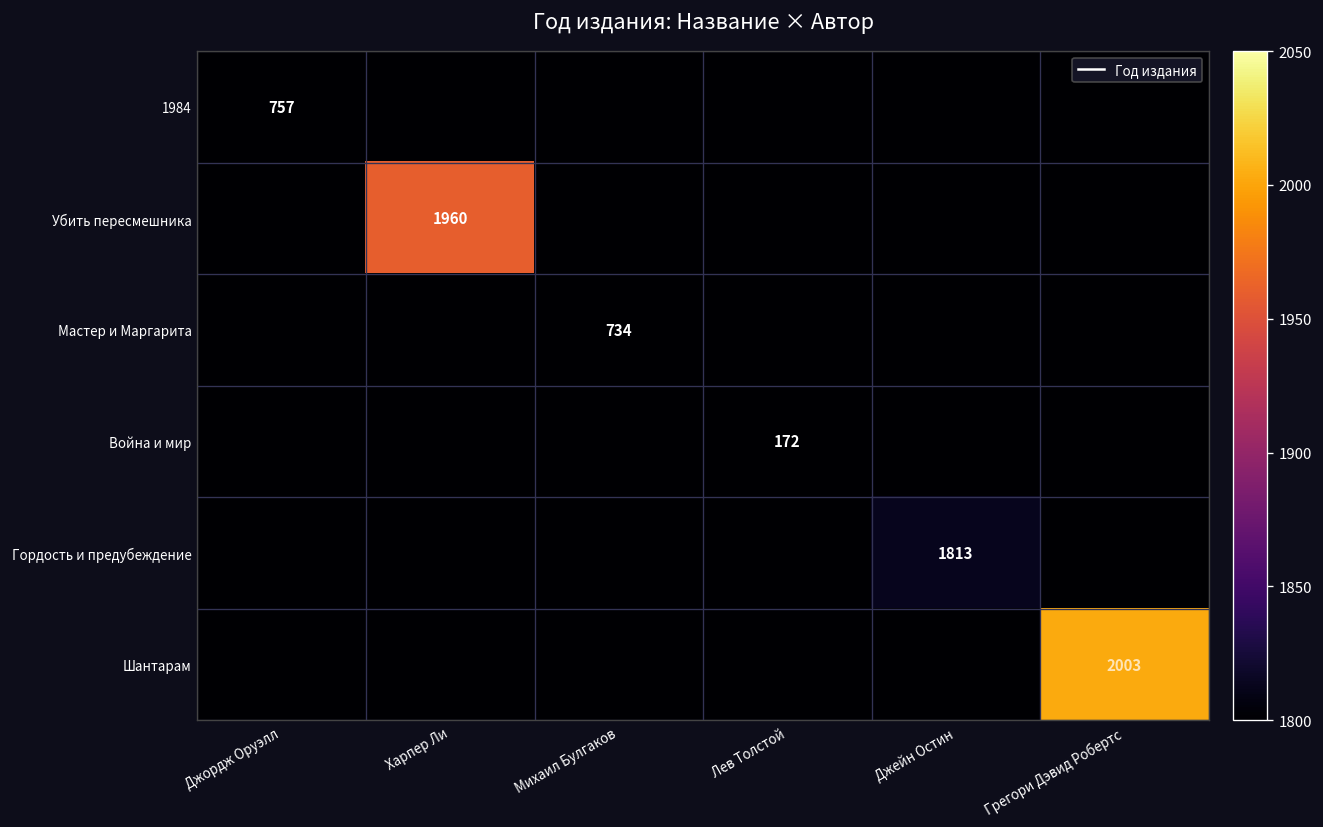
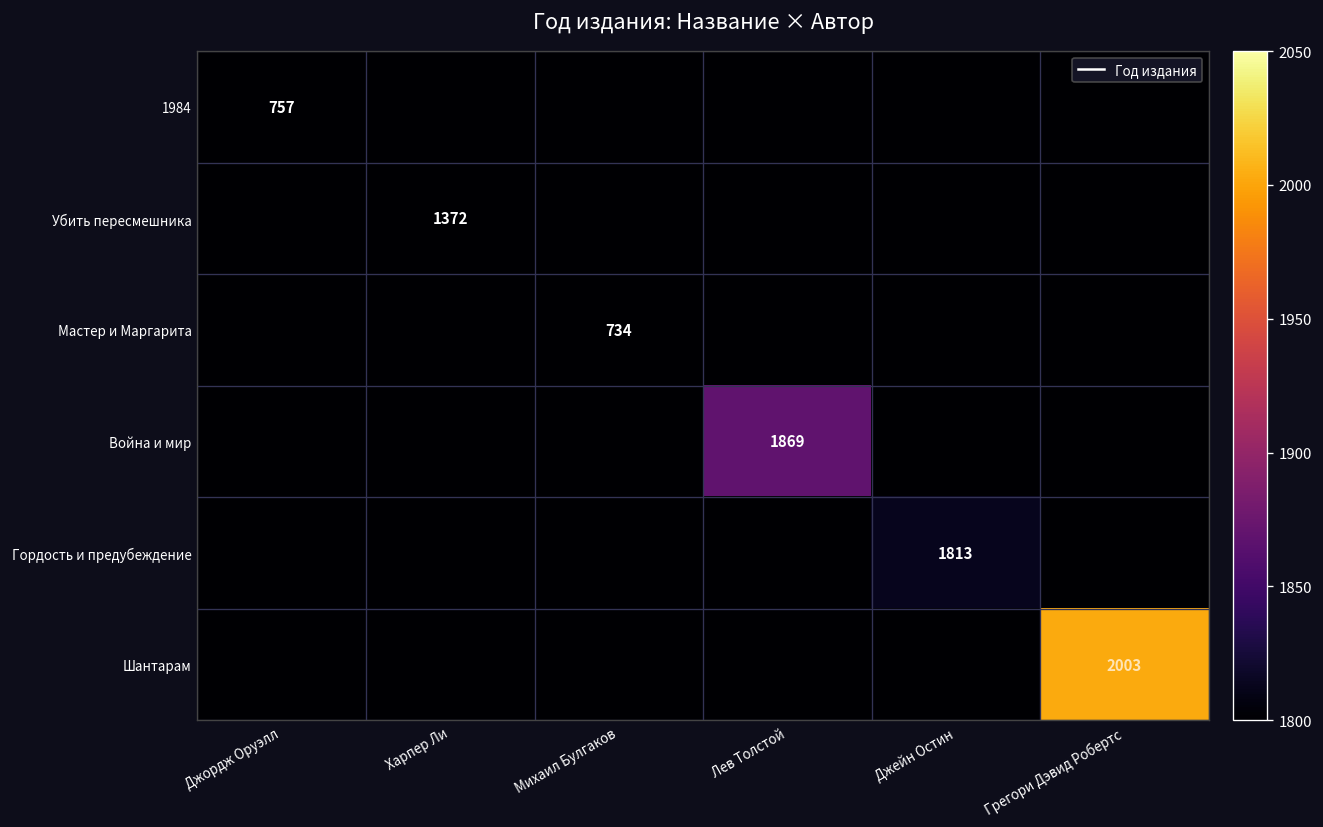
  {
    "1984": {
      "Джордж Оруэлл": 757
    },
    "Убить пересмешника": {
-     "Харпер Ли": 1960
+     "Харпер Ли": 1372
    },
    "Мастер и Маргарита": {
      "Михаил Булгаков": 734
    },
    "Война и мир": {
-     "Лев Толстой": 172
+     "Лев Толстой": 1869
    },
    "Гордость и предубеждение": {
      "Джейн Остин": 1813
    },
    "Шантарам": {
      "Грегори Дэвид Робертс": 2003
    }
  }
